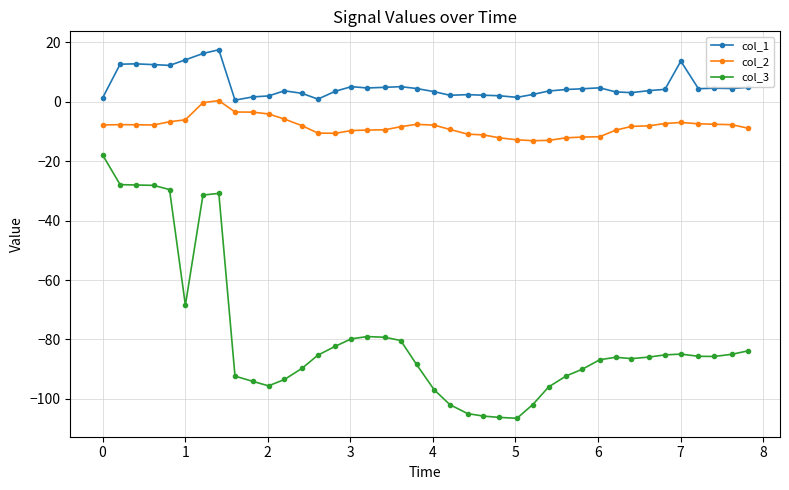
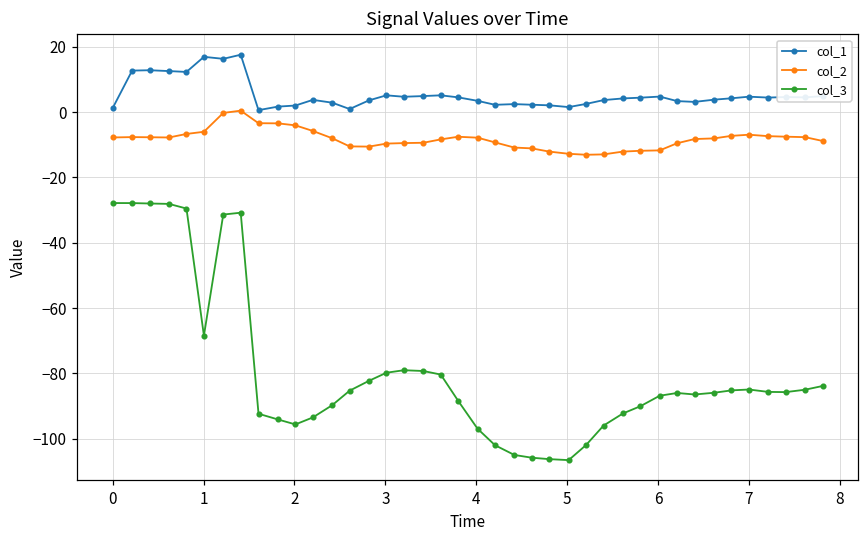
  {
    "col_1": {
      "0": 1,
-     "1": 14,
-     "7": 14
+     "1": 17,
+     "7": 5
    },
    "col_2": {
      "0": -8,
      "1": -6,
      "7": -7
    },
    "col_3": {
-     "0": -18,
+     "0": -28,
      "1": -68,
      "7": -85
    }
  }
